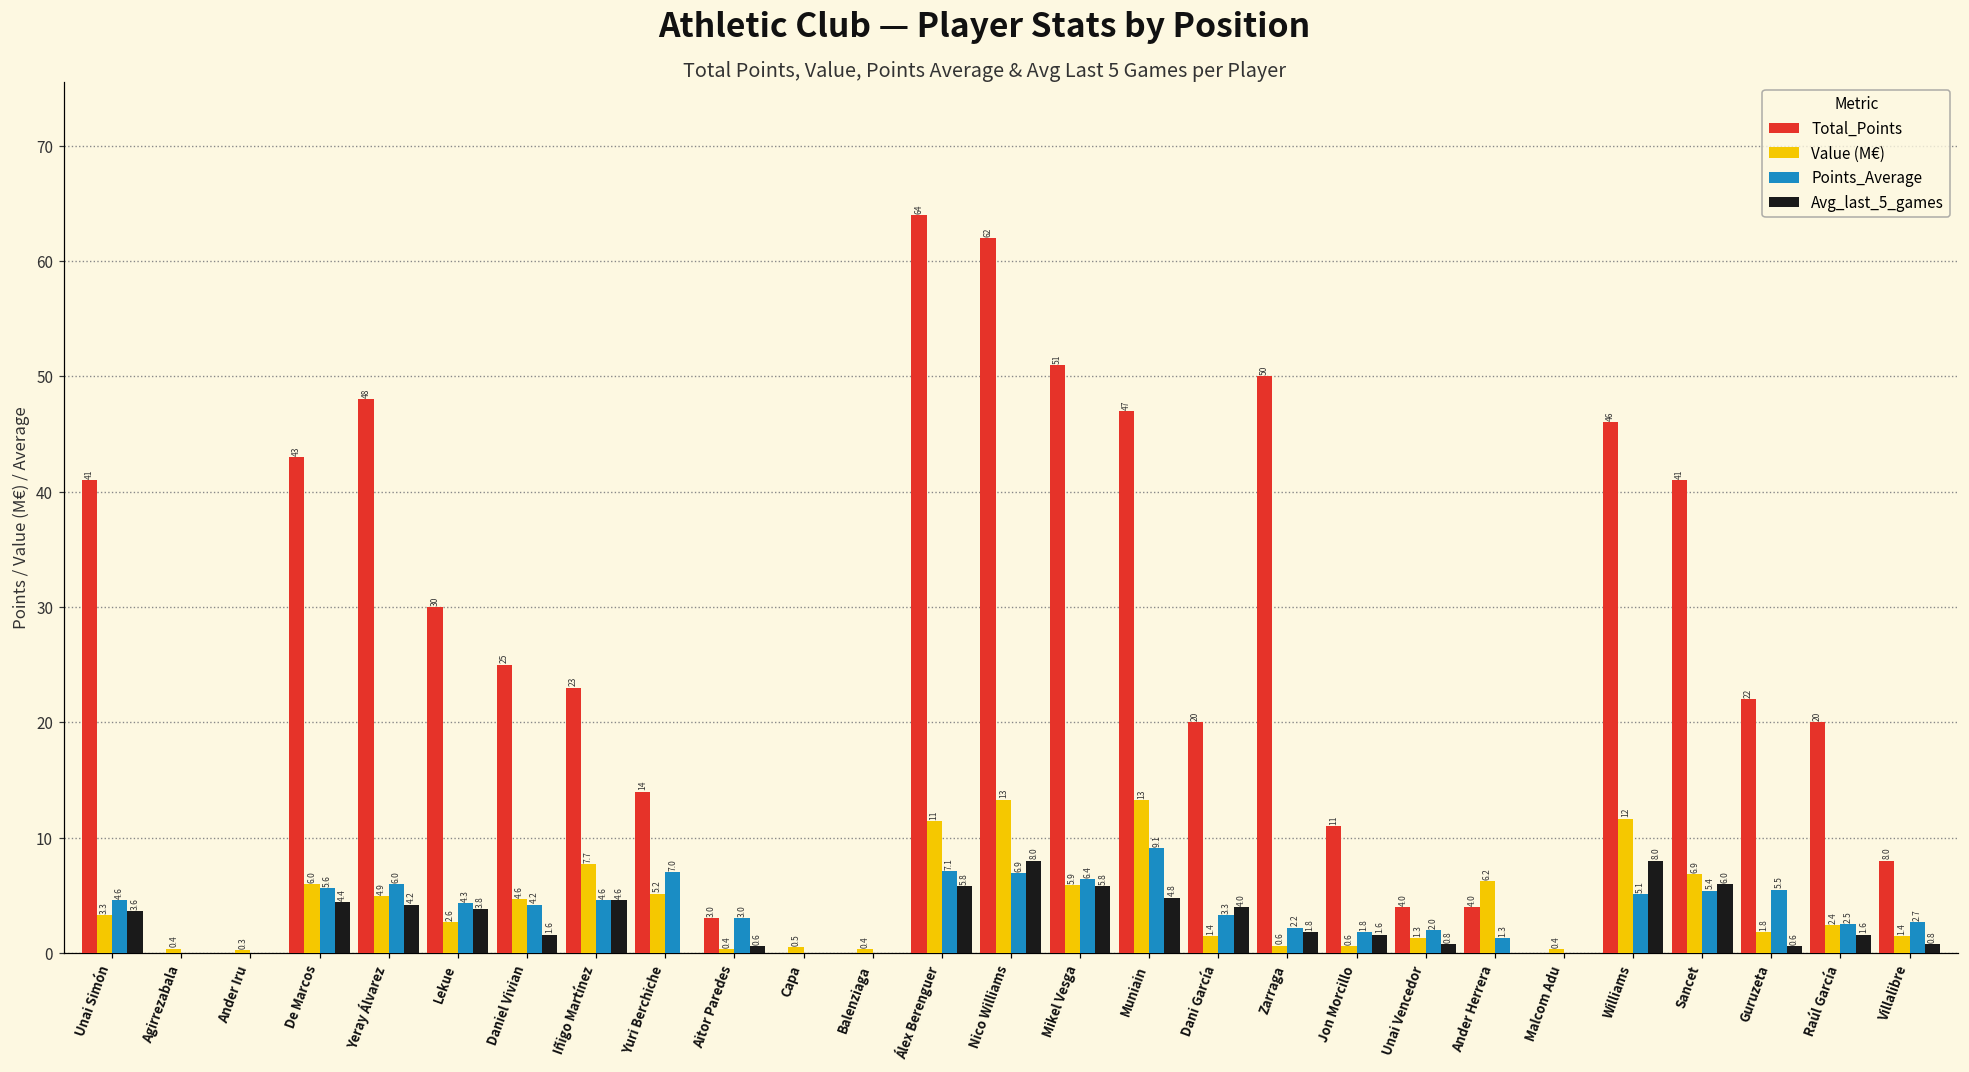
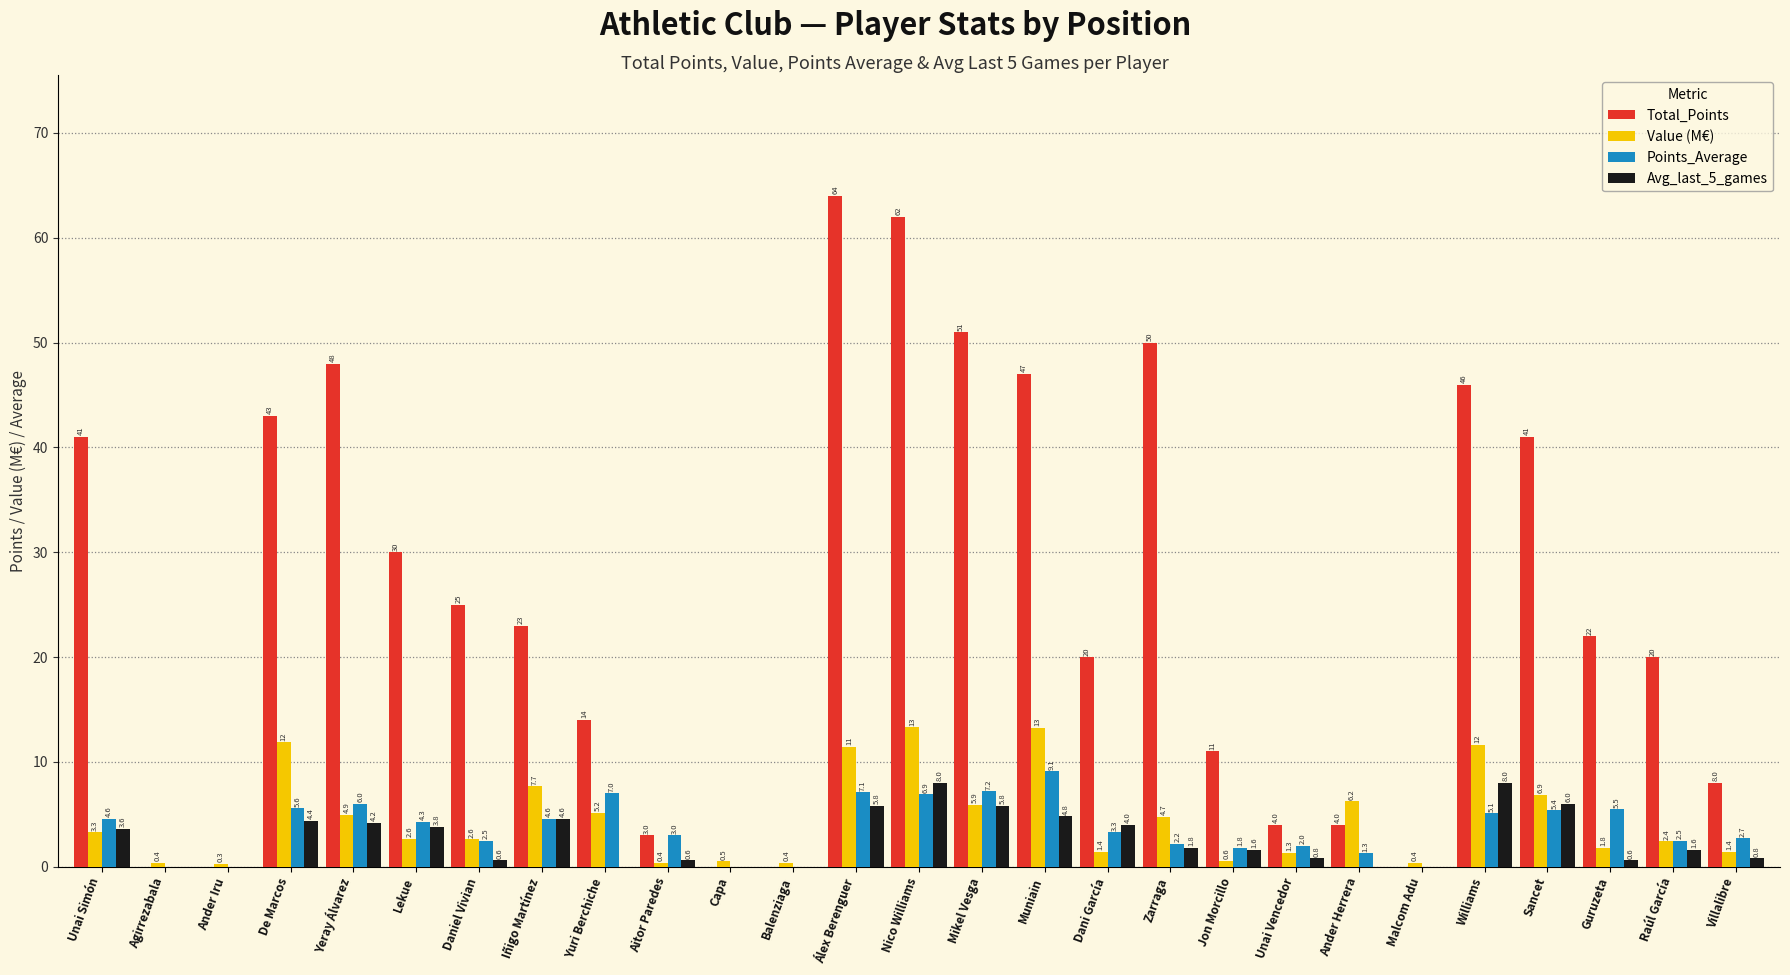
  {
    "Total_Points": {
      "Unai Simón": 41,
      "De Marcos": 43,
      "Yeray Álvarez": 48,
      "Lekue": 30,
      "Daniel Vivian": 25,
      "Iñigo Martínez": 23,
      "Yuri Berchiche": 14,
      "Aitor Paredes": 3.0,
      "Álex Berenguer": 64,
      "Nico Williams": 62,
      "Mikel Vesga": 51,
      "Muniain": 47,
      "Dani García": 20,
      "Zarraga": 50,
      "Jon Morcillo": 11,
      "Unai Vencedor": 4.0,
      "Ander Herrera": 4.0,
      "Williams": 46,
      "Sancet": 41,
      "Guruzeta": 22,
      "Raúl García": 20,
      "Villalibre": 8.0
    },
    "Value (M€)": {
      "Unai Simón": 3.3,
      "Agirrezabala": 0.4,
      "Ander Iru": 0.3,
-     "De Marcos": 6.0,
+     "De Marcos": 12,
      "Yeray Álvarez": 4.9,
      "Lekue": 2.6,
-     "Daniel Vivian": 4.6,
+     "Daniel Vivian": 2.6,
      "Iñigo Martínez": 7.7,
      "Yuri Berchiche": 5.2,
      "Aitor Paredes": 0.4,
      "Capa": 0.5,
      "Balenziaga": 0.4,
      "Álex Berenguer": 11,
      "Nico Williams": 13,
      "Mikel Vesga": 5.9,
      "Muniain": 13,
      "Dani García": 1.4,
-     "Zarraga": 0.6,
+     "Zarraga": 4.7,
      "Jon Morcillo": 0.6,
      "Unai Vencedor": 1.3,
      "Ander Herrera": 6.2,
      "Malcom Adu": 0.4,
      "Williams": 12,
      "Sancet": 6.9,
      "Guruzeta": 1.8,
      "Raúl García": 2.4,
      "Villalibre": 1.4
    },
    "Points_Average": {
      "Unai Simón": 4.6,
      "De Marcos": 5.6,
      "Yeray Álvarez": 6.0,
      "Lekue": 4.3,
-     "Daniel Vivian": 4.2,
+     "Daniel Vivian": 2.5,
      "Iñigo Martínez": 4.6,
      "Yuri Berchiche": 7.0,
      "Aitor Paredes": 3.0,
      "Álex Berenguer": 7.1,
      "Nico Williams": 6.9,
-     "Mikel Vesga": 6.4,
+     "Mikel Vesga": 7.2,
      "Muniain": 9.1,
      "Dani García": 3.3,
      "Zarraga": 2.2,
      "Jon Morcillo": 1.8,
      "Unai Vencedor": 2.0,
      "Ander Herrera": 1.3,
      "Williams": 5.1,
      "Sancet": 5.4,
      "Guruzeta": 5.5,
      "Raúl García": 2.5,
      "Villalibre": 2.7
    },
    "Avg_last_5_games": {
      "Unai Simón": 3.6,
      "De Marcos": 4.4,
      "Yeray Álvarez": 4.2,
      "Lekue": 3.8,
-     "Daniel Vivian": 1.6,
+     "Daniel Vivian": 0.6,
      "Iñigo Martínez": 4.6,
      "Aitor Paredes": 0.6,
      "Álex Berenguer": 5.8,
      "Nico Williams": 8.0,
      "Mikel Vesga": 5.8,
      "Muniain": 4.8,
      "Dani García": 4.0,
      "Zarraga": 1.8,
      "Jon Morcillo": 1.6,
      "Unai Vencedor": 0.8,
      "Williams": 8.0,
      "Sancet": 6.0,
      "Guruzeta": 0.6,
      "Raúl García": 1.6,
      "Villalibre": 0.8
    }
  }
